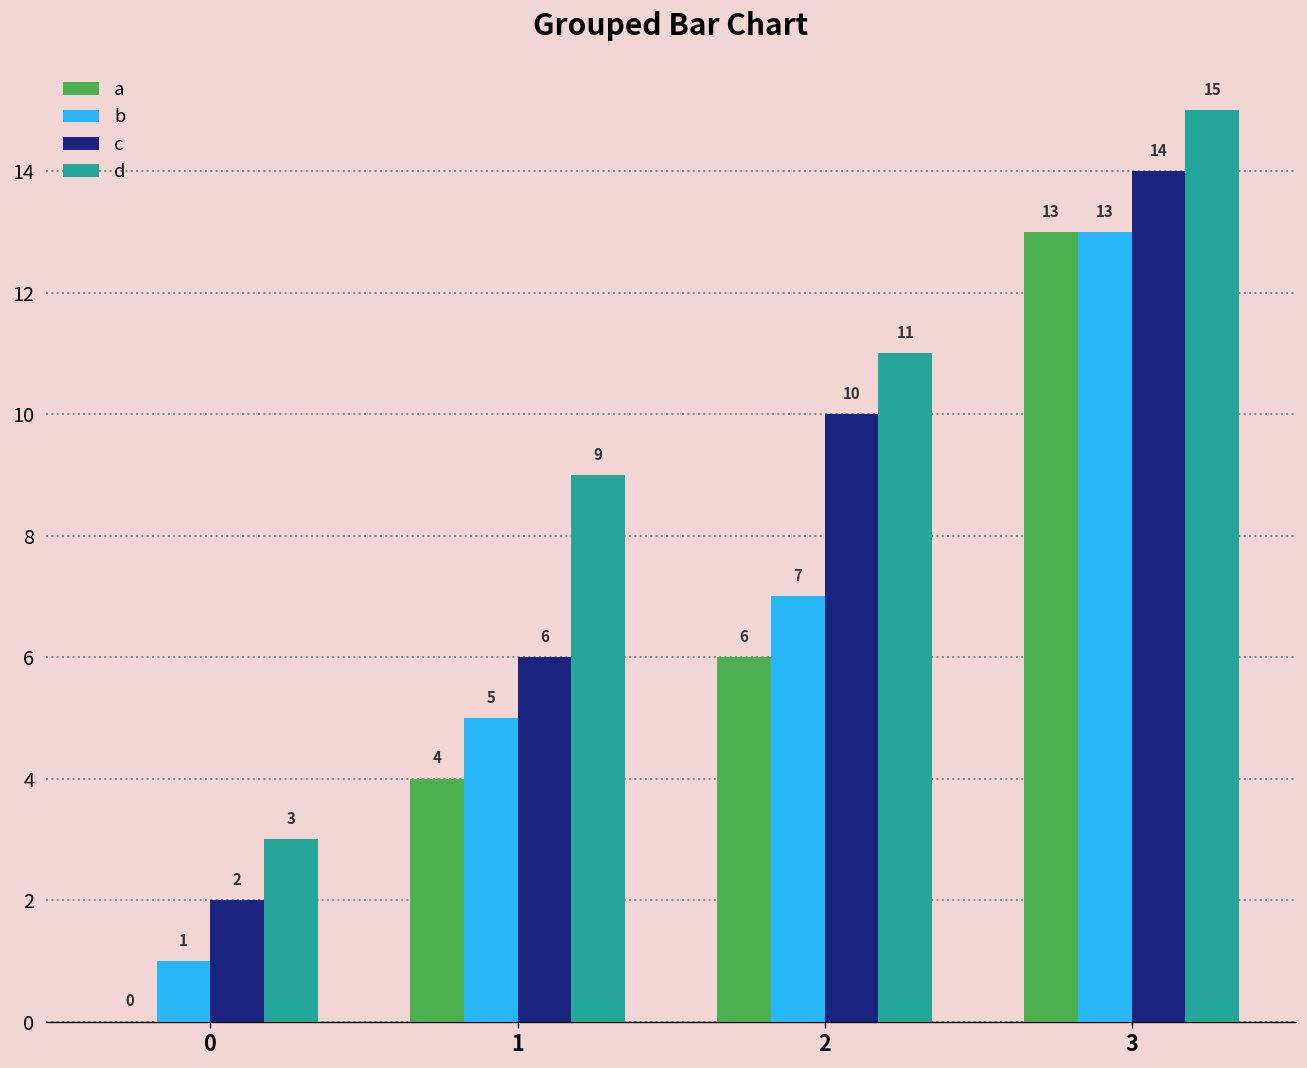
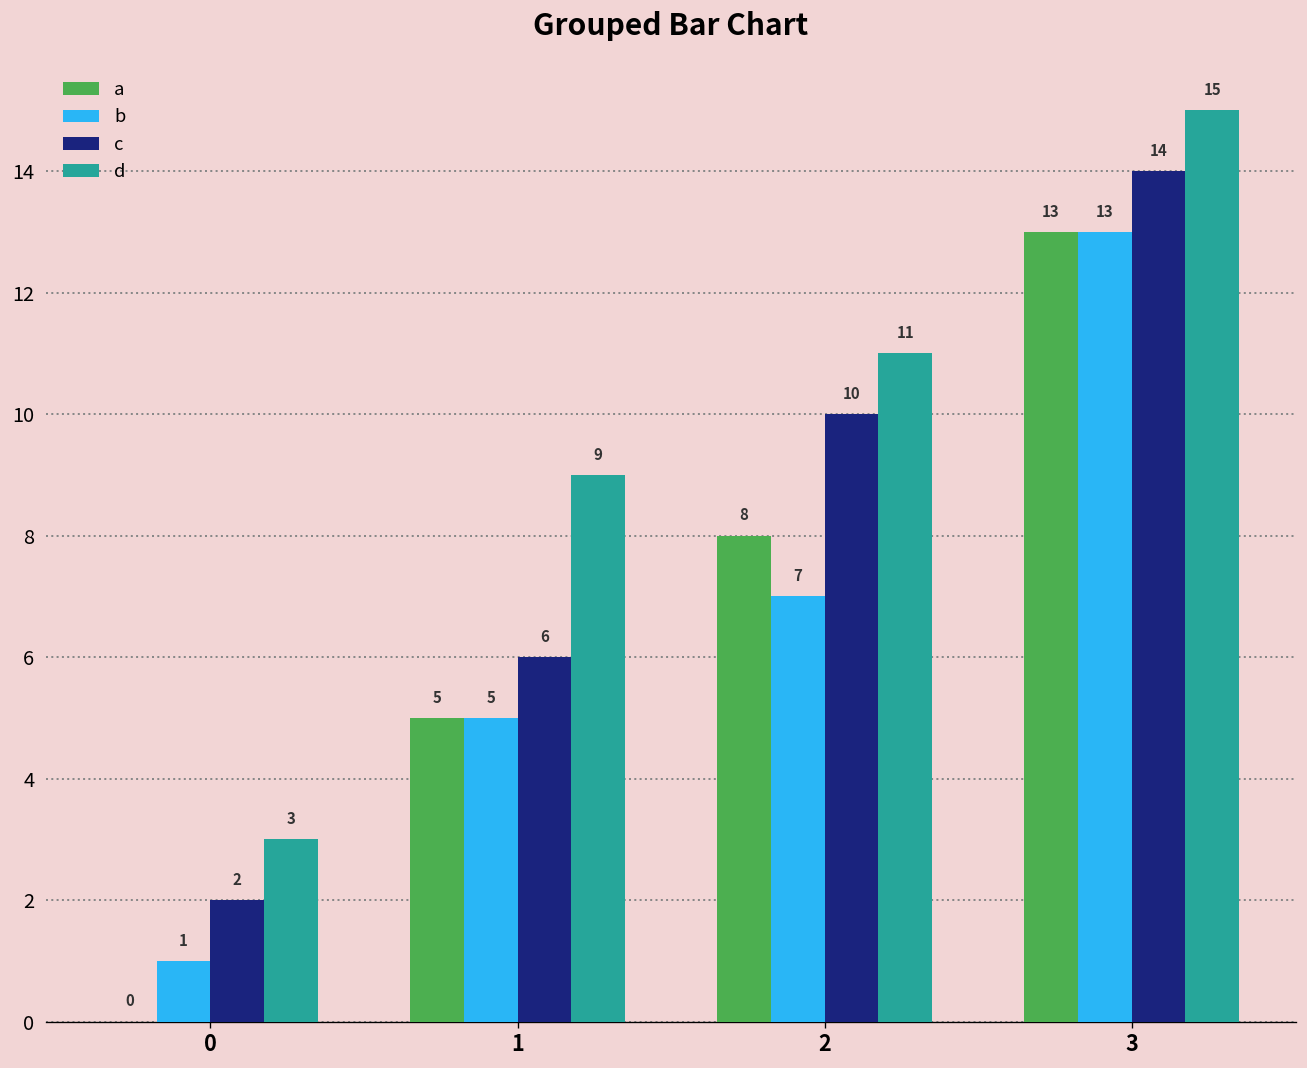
  {
    "a": {
      "0": 0,
-     "1": 4,
-     "2": 6,
+     "1": 5,
+     "2": 8,
      "3": 13
    },
    "b": {
      "0": 1,
      "1": 5,
      "2": 7,
      "3": 13
    },
    "c": {
      "0": 2,
      "1": 6,
      "2": 10,
      "3": 14
    },
    "d": {
      "0": 3,
      "1": 9,
      "2": 11,
      "3": 15
    }
  }
